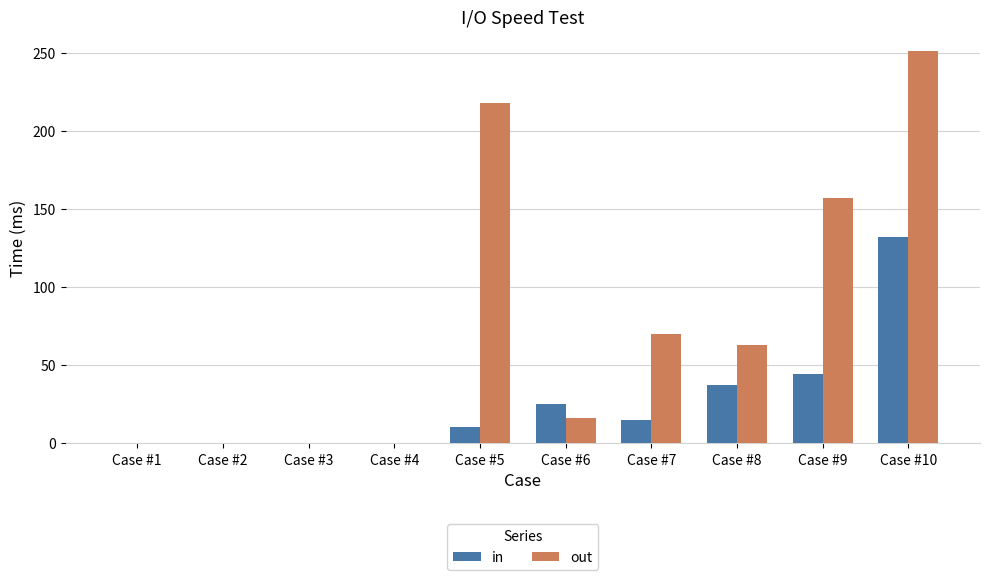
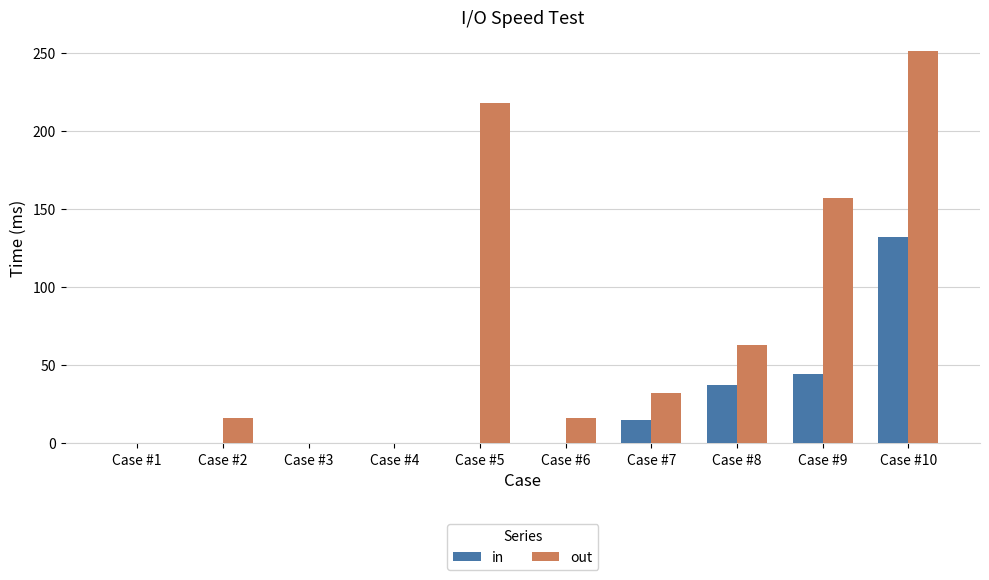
  {
    "in": {
      "Case #1": 0,
      "Case #2": 0,
      "Case #3": 0,
      "Case #4": 0,
-     "Case #5": 10,
-     "Case #6": 25,
+     "Case #5": 0,
+     "Case #6": 0,
      "Case #7": 15,
      "Case #8": 37,
      "Case #9": 44,
      "Case #10": 132
    },
    "out": {
      "Case #1": 0,
-     "Case #2": 0,
+     "Case #2": 16,
      "Case #3": 0,
      "Case #4": 0,
      "Case #5": 218,
      "Case #6": 16,
-     "Case #7": 70,
+     "Case #7": 32,
      "Case #8": 63,
      "Case #9": 157,
      "Case #10": 251
    }
  }
